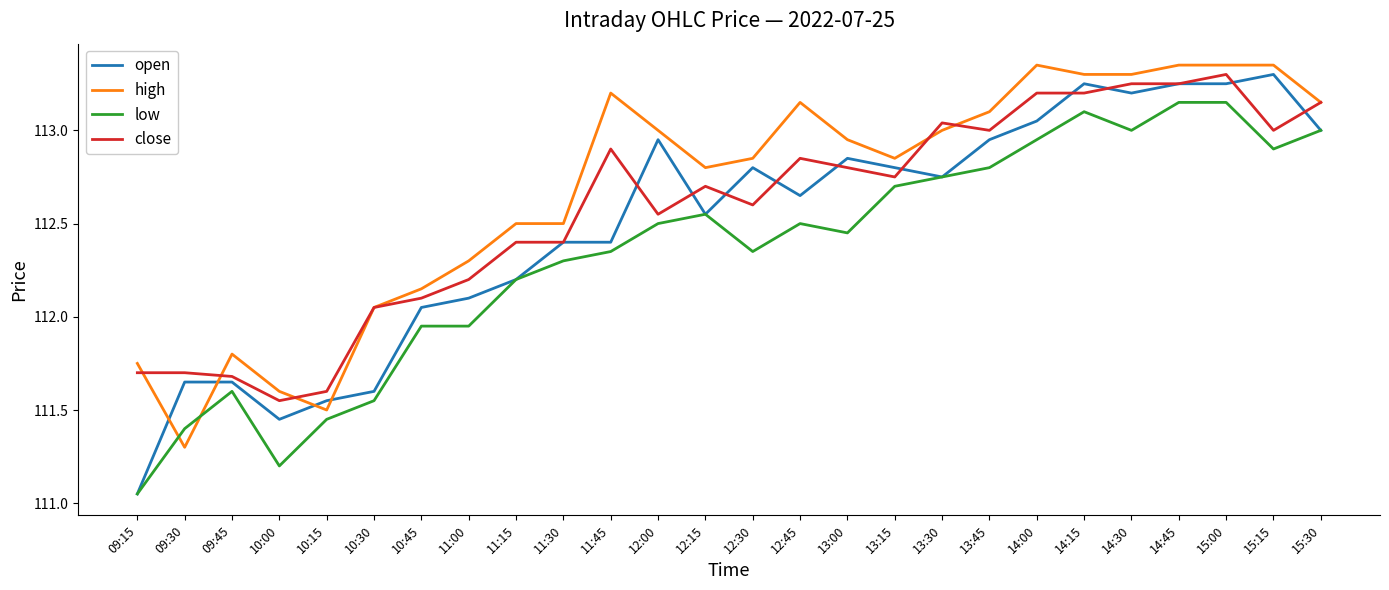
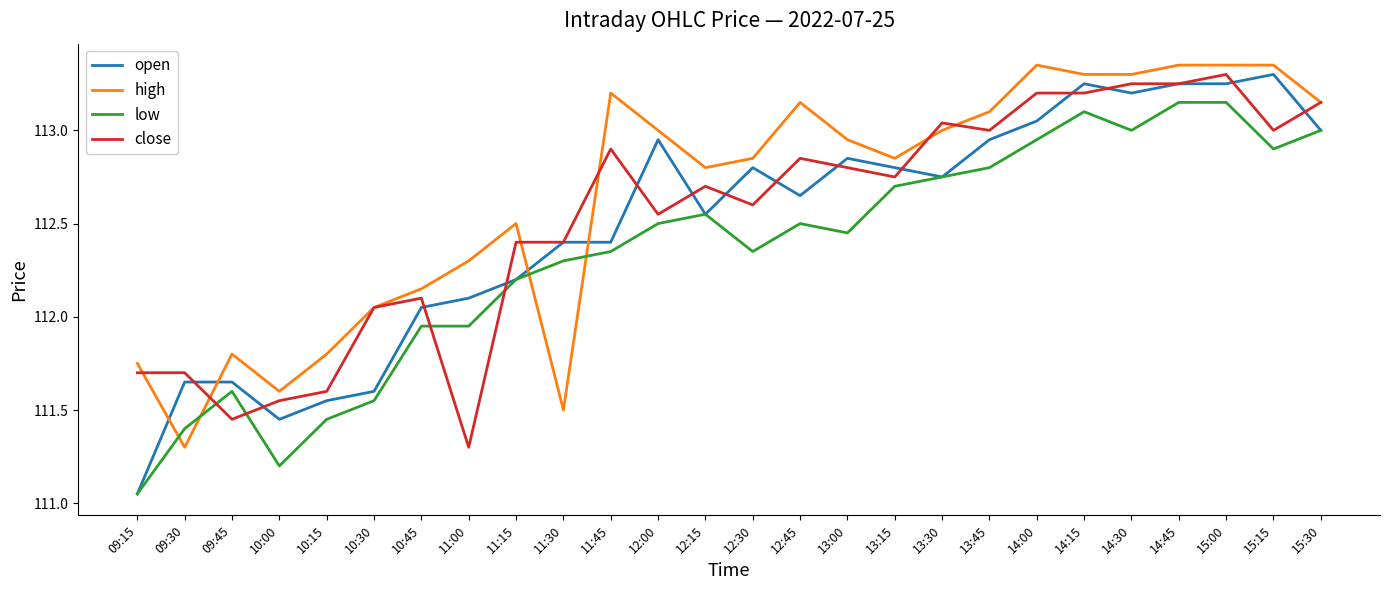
  {
    "open": {
      "09:30": 111.65,
      "09:45": 111.65,
      "10:00": 111.45,
      "10:15": 111.55,
      "10:30": 111.60,
      "10:45": 112.05,
      "11:00": 112.10,
      "11:45": 112.40,
      "12:00": 112.95,
      "12:30": 112.80,
      "12:45": 112.65,
      "13:00": 112.85,
      "13:15": 112.80,
      "13:45": 112.95,
      "14:00": 113.05,
      "14:15": 113.25,
      "14:30": 113.20,
      "15:00": 113.25,
      "15:15": 113.30
    },
    "high": {
      "09:15": 111.75,
      "09:30": 111.3,
      "09:45": 111.8,
      "10:00": 111.6,
-     "10:15": 111.5,
+     "10:15": 111.8,
      "10:45": 112.15,
      "11:00": 112.3,
      "11:15": 112.5,
-     "11:30": 112.5,
+     "11:30": 111.5,
      "11:45": 113.2,
      "12:00": 113.0,
      "12:15": 112.8,
      "12:30": 112.85,
      "12:45": 113.15,
      "13:00": 112.95,
      "13:15": 112.85,
      "13:30": 113.0,
      "13:45": 113.1,
      "14:00": 113.35,
      "14:15": 113.3,
      "14:30": 113.3,
      "14:45": 113.35,
      "15:00": 113.35,
      "15:15": 113.35
    },
    "low": {
      "09:30": 111.40,
      "09:45": 111.60,
      "10:00": 111.20,
      "10:15": 111.45,
      "10:30": 111.55,
      "10:45": 111.95,
      "11:00": 111.95,
      "11:30": 112.30,
      "11:45": 112.35,
      "12:00": 112.50,
      "12:30": 112.35,
      "12:45": 112.50,
      "13:00": 112.45,
      "13:15": 112.70,
      "13:45": 112.80,
      "14:00": 112.95,
      "14:15": 113.10,
      "14:30": 113.00,
      "14:45": 113.15,
      "15:00": 113.15,
      "15:15": 112.90
    },
    "close": {
      "09:15": 111.70,
      "09:30": 111.70,
-     "09:45": 111.68,
+     "09:45": 111.45,
      "10:00": 111.55,
      "10:15": 111.60,
      "10:45": 112.10,
-     "11:00": 112.2,
+     "11:00": 111.3,
      "11:15": 112.40,
      "11:45": 112.90,
      "12:00": 112.55,
      "12:15": 112.70,
      "12:30": 112.60,
      "12:45": 112.85,
      "13:00": 112.80,
      "13:15": 112.75,
      "13:30": 113.04,
      "13:45": 113.00,
      "14:00": 113.20,
      "14:15": 113.20,
      "14:30": 113.25,
      "15:00": 113.30,
      "15:15": 113.00
    }
  }
